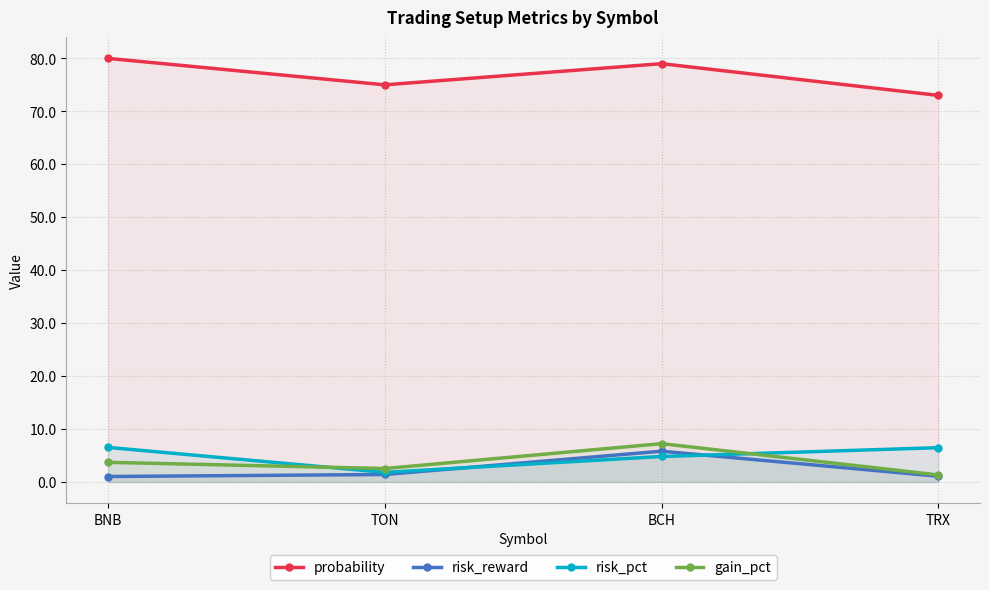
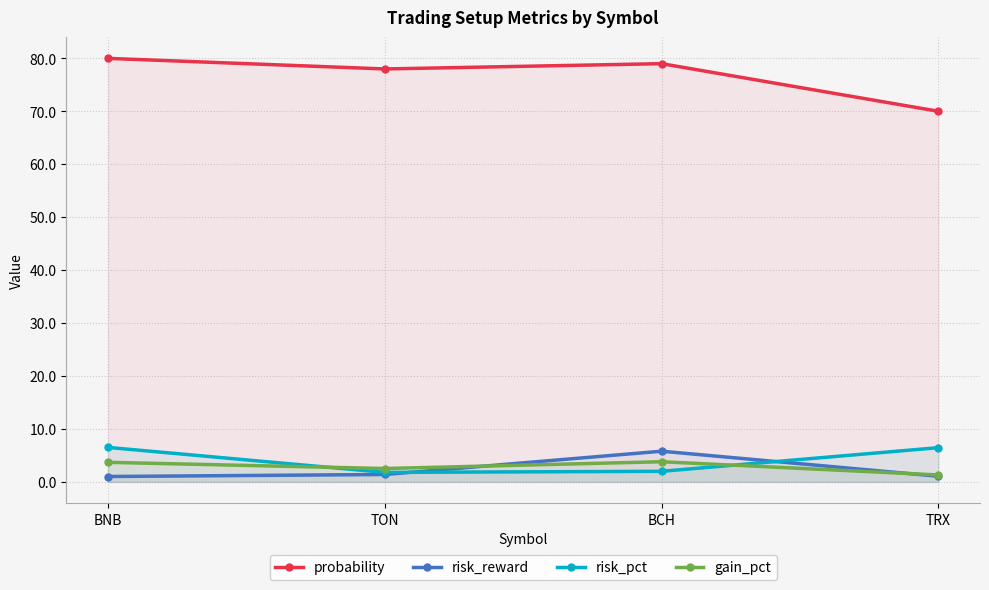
  {
    "probability": {
      "BNB": 80,
-     "TON": 75,
+     "TON": 78,
      "BCH": 79,
-     "TRX": 73
+     "TRX": 70
    },
    "risk_reward": {
      "BNB": 1,
      "BCH": 6
    },
    "risk_pct": {
      "BNB": 7,
-     "BCH": 5,
+     "BCH": 2,
      "TRX": 6
    },
    "gain_pct": {
      "BNB": 4,
      "TON": 3,
-     "BCH": 7
+     "BCH": 4
    }
  }
